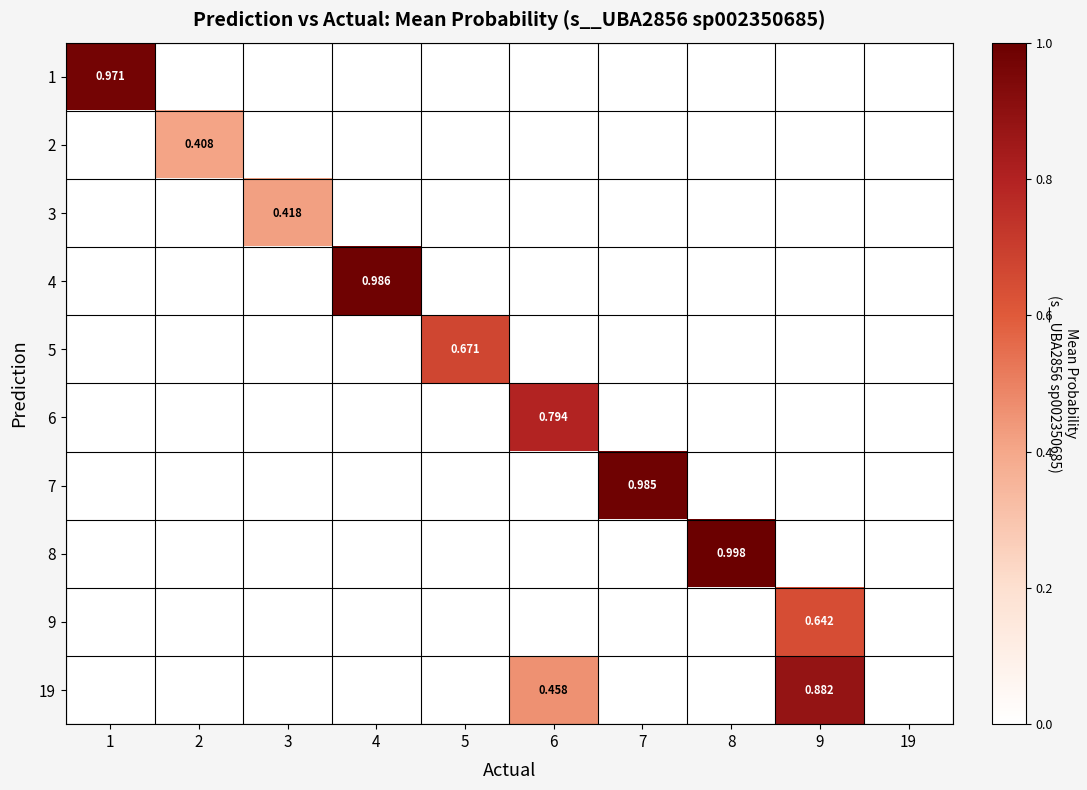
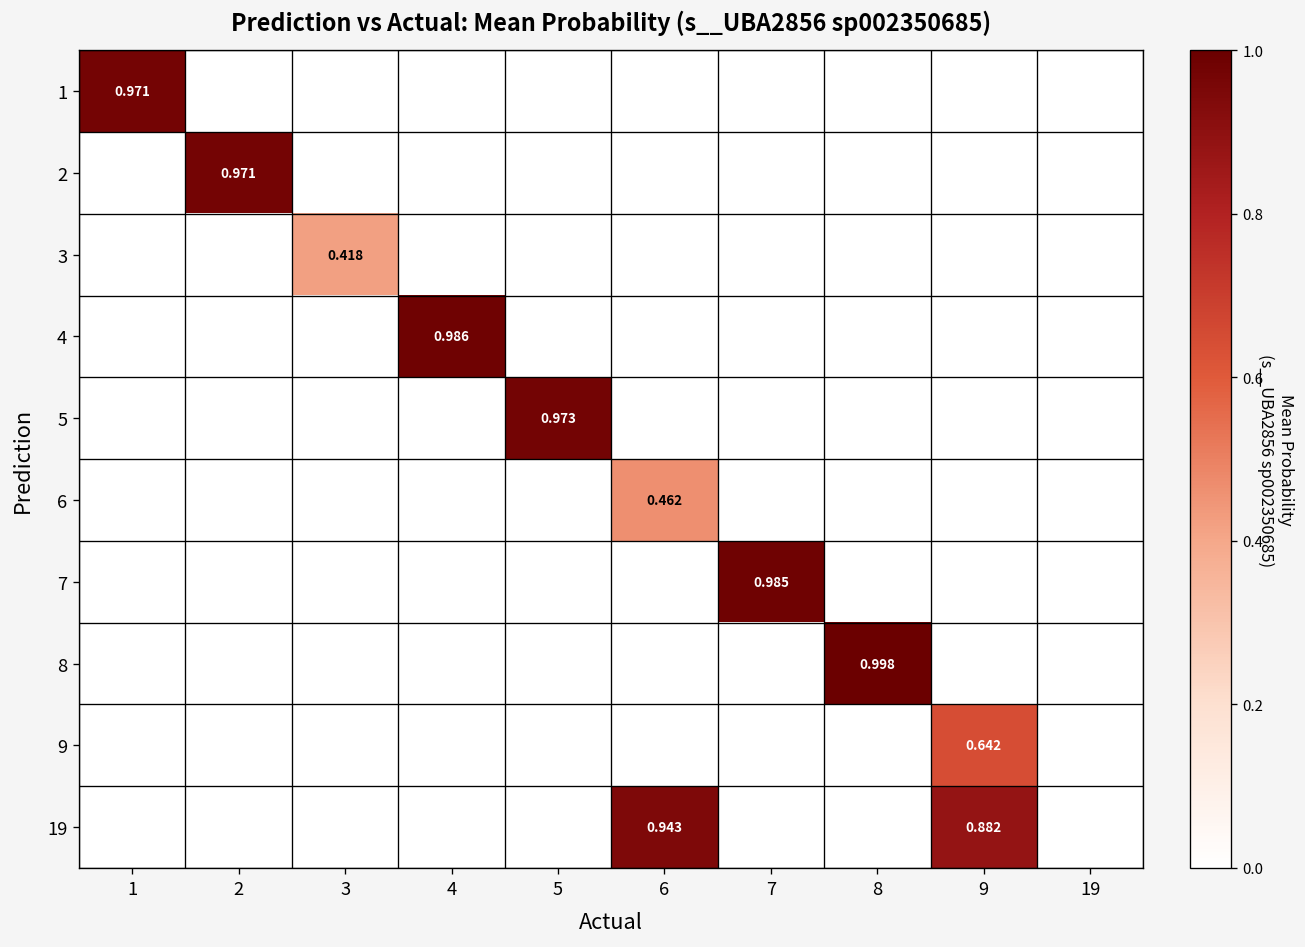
  {
    "1": {
      "1": 0.971
    },
    "2": {
-     "2": 0.408
+     "2": 0.971
    },
    "3": {
      "3": 0.418
    },
    "4": {
      "4": 0.986
    },
    "5": {
-     "5": 0.671
+     "5": 0.973
    },
    "6": {
-     "6": 0.794
+     "6": 0.462
    },
    "7": {
      "7": 0.985
    },
    "8": {
      "8": 0.998
    },
    "9": {
      "9": 0.642
    },
    "19": {
-     "6": 0.458,
+     "6": 0.943,
      "9": 0.882
    }
  }
